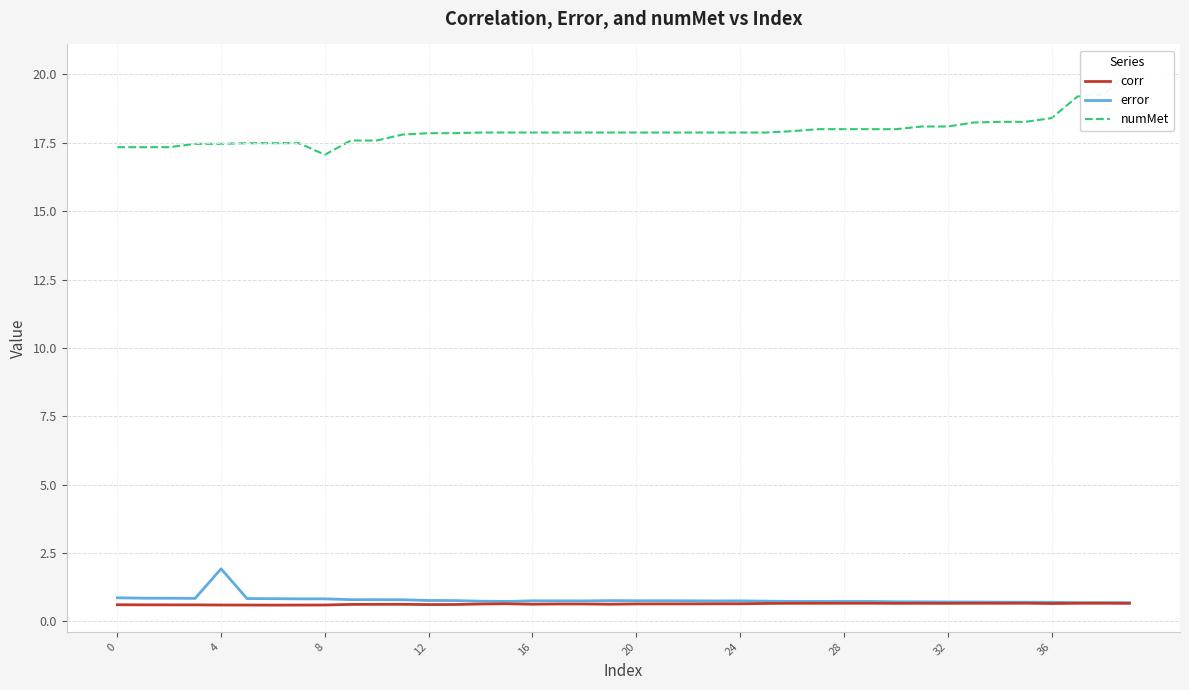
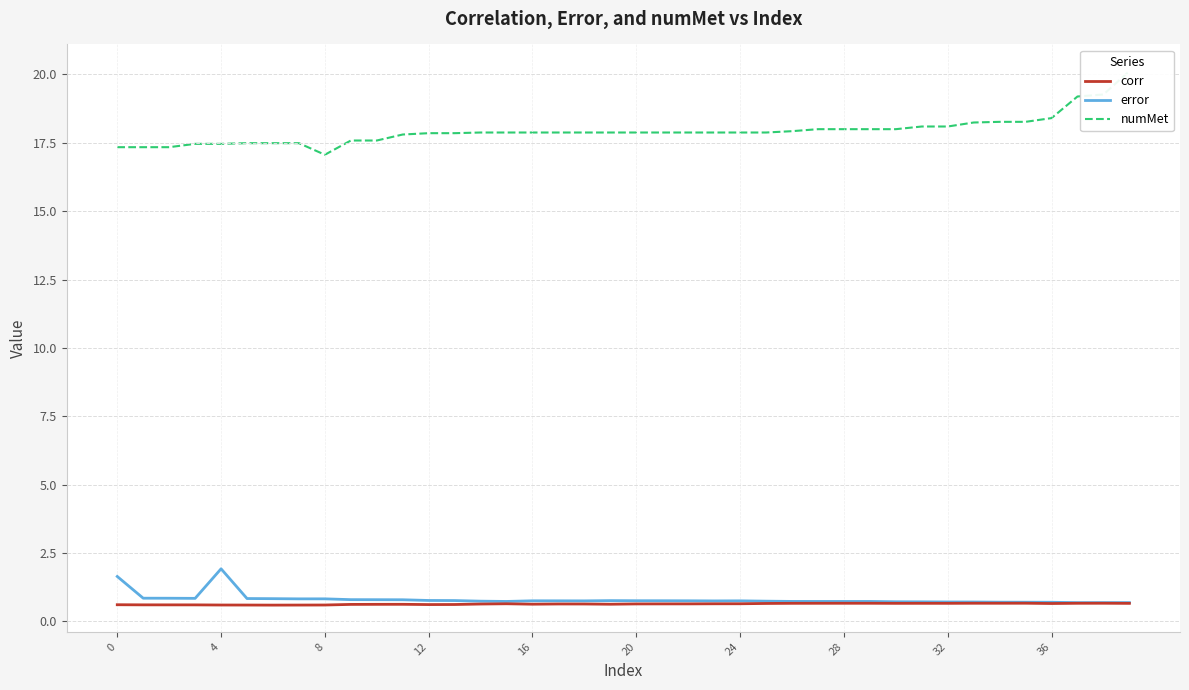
  {
    "corr": {
      "0": 0.6,
      "4": 0.6,
      "8": 0.6,
      "12": 0.6,
      "16": 0.6,
      "20": 0.6,
      "24": 0.6
    },
    "error": {
-     "0": 0.9,
+     "0": 1.6,
      "4": 1.9,
      "8": 0.8,
      "12": 0.8,
      "16": 0.8,
      "20": 0.8,
      "24": 0.8
    },
    "numMet": {
      "0": 17.3,
      "4": 17.5,
      "8": 17.1,
      "12": 17.9,
      "16": 17.9,
      "20": 17.9,
      "24": 17.9,
      "28": 18.0,
      "32": 18.1,
      "36": 18.4
    }
  }
